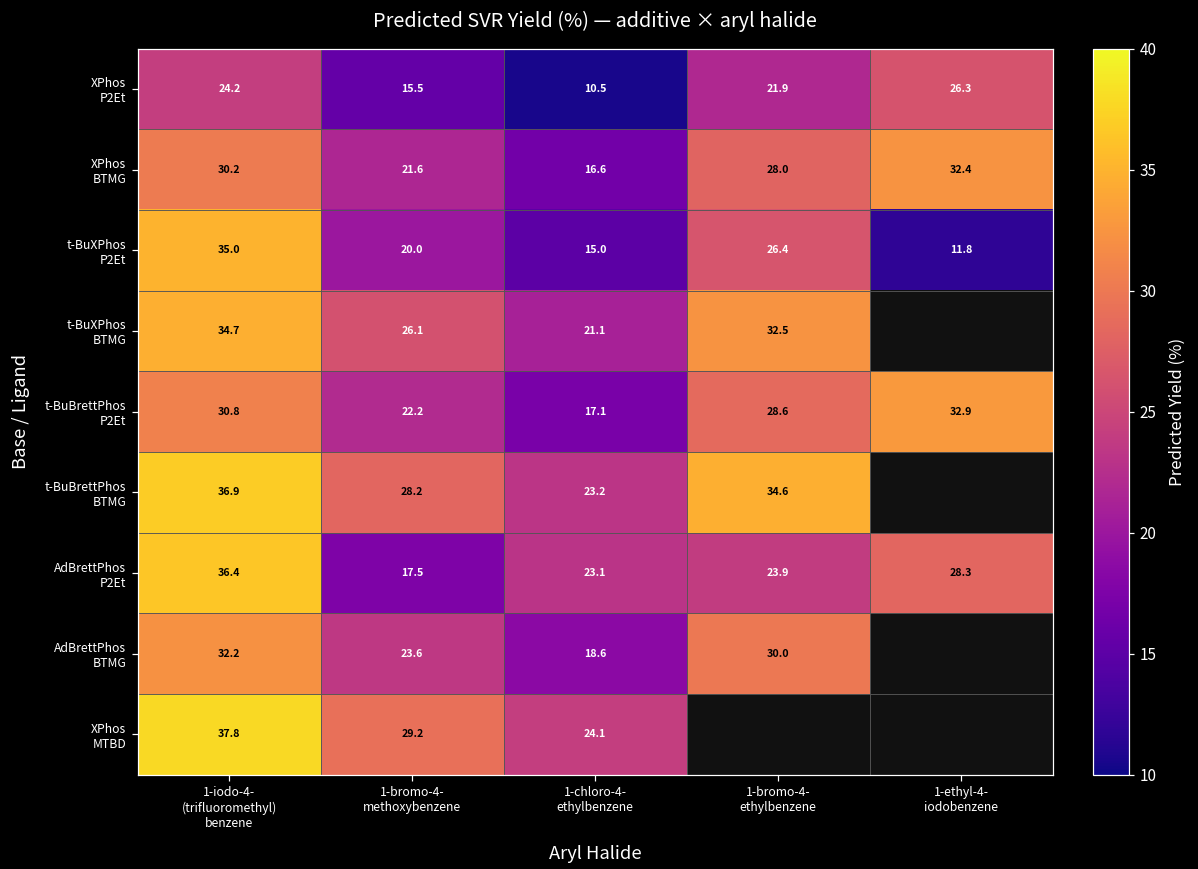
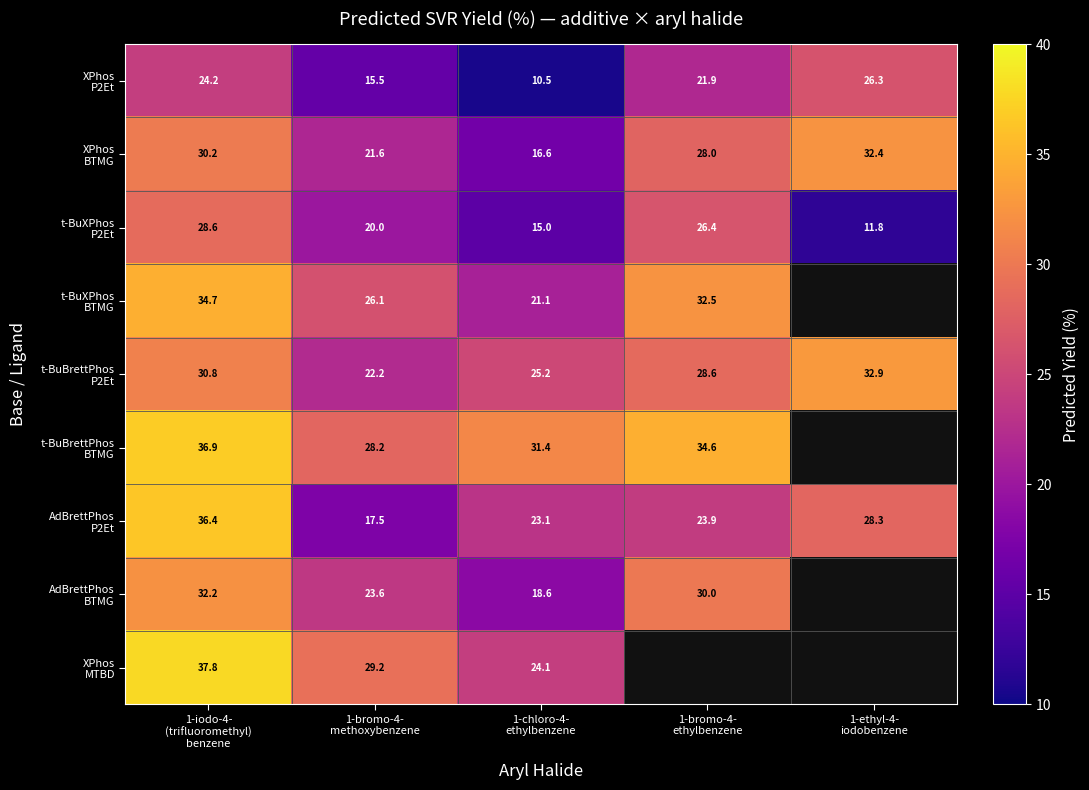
  {
    "XPhos P2Et": {
      "1-iodo-4- (trifluoromethyl) benzene": 24.2,
      "1-bromo-4- methoxybenzene": 15.5,
      "1-chloro-4- ethylbenzene": 10.5,
      "1-bromo-4- ethylbenzene": 21.9,
      "1-ethyl-4- iodobenzene": 26.3
    },
    "XPhos BTMG": {
      "1-iodo-4- (trifluoromethyl) benzene": 30.2,
      "1-bromo-4- methoxybenzene": 21.6,
      "1-chloro-4- ethylbenzene": 16.6,
      "1-bromo-4- ethylbenzene": 28.0,
      "1-ethyl-4- iodobenzene": 32.4
    },
    "t-BuXPhos P2Et": {
-     "1-iodo-4- (trifluoromethyl) benzene": 35.0,
+     "1-iodo-4- (trifluoromethyl) benzene": 28.6,
      "1-bromo-4- methoxybenzene": 20.0,
      "1-chloro-4- ethylbenzene": 15.0,
      "1-bromo-4- ethylbenzene": 26.4,
      "1-ethyl-4- iodobenzene": 11.8
    },
    "t-BuXPhos BTMG": {
      "1-iodo-4- (trifluoromethyl) benzene": 34.7,
      "1-bromo-4- methoxybenzene": 26.1,
      "1-chloro-4- ethylbenzene": 21.1,
      "1-bromo-4- ethylbenzene": 32.5
    },
    "t-BuBrettPhos P2Et": {
      "1-iodo-4- (trifluoromethyl) benzene": 30.8,
      "1-bromo-4- methoxybenzene": 22.2,
-     "1-chloro-4- ethylbenzene": 17.1,
+     "1-chloro-4- ethylbenzene": 25.2,
      "1-bromo-4- ethylbenzene": 28.6,
      "1-ethyl-4- iodobenzene": 32.9
    },
    "t-BuBrettPhos BTMG": {
      "1-iodo-4- (trifluoromethyl) benzene": 36.9,
      "1-bromo-4- methoxybenzene": 28.2,
-     "1-chloro-4- ethylbenzene": 23.2,
+     "1-chloro-4- ethylbenzene": 31.4,
      "1-bromo-4- ethylbenzene": 34.6
    },
    "AdBrettPhos P2Et": {
      "1-iodo-4- (trifluoromethyl) benzene": 36.4,
      "1-bromo-4- methoxybenzene": 17.5,
      "1-chloro-4- ethylbenzene": 23.1,
      "1-bromo-4- ethylbenzene": 23.9,
      "1-ethyl-4- iodobenzene": 28.3
    },
    "AdBrettPhos BTMG": {
      "1-iodo-4- (trifluoromethyl) benzene": 32.2,
      "1-bromo-4- methoxybenzene": 23.6,
      "1-chloro-4- ethylbenzene": 18.6,
      "1-bromo-4- ethylbenzene": 30.0
    },
    "XPhos MTBD": {
      "1-iodo-4- (trifluoromethyl) benzene": 37.8,
      "1-bromo-4- methoxybenzene": 29.2,
      "1-chloro-4- ethylbenzene": 24.1
    }
  }
